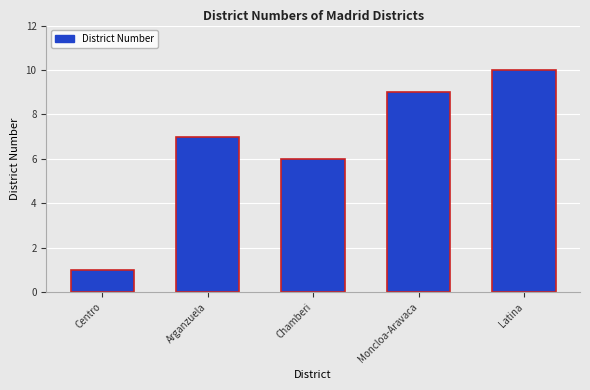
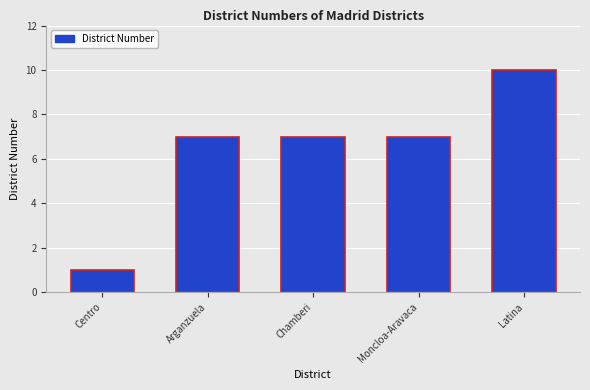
  {
    "Centro": 1,
    "Arganzuela": 7,
-   "Chamberi": 6,
-   "Moncloa-Aravaca": 9,
+   "Chamberi": 7,
+   "Moncloa-Aravaca": 7,
    "Latina": 10
  }
